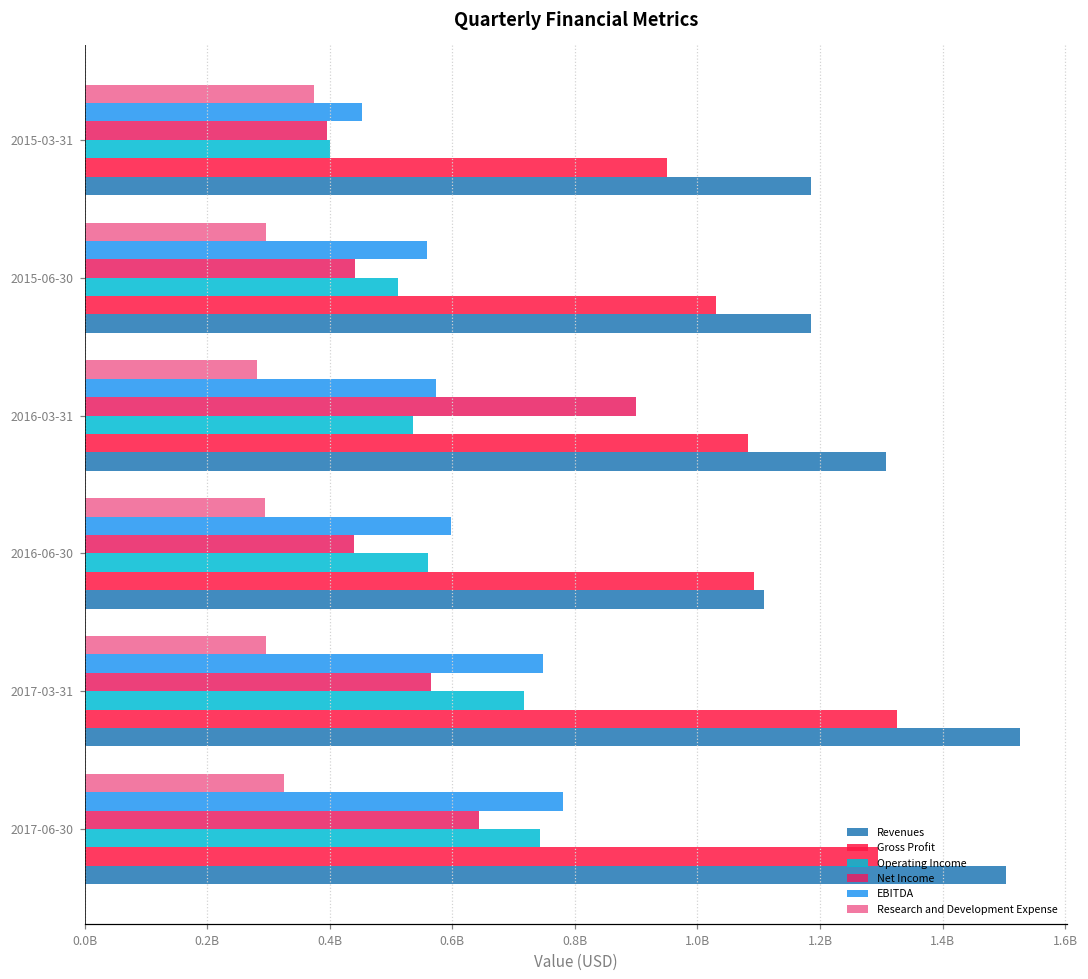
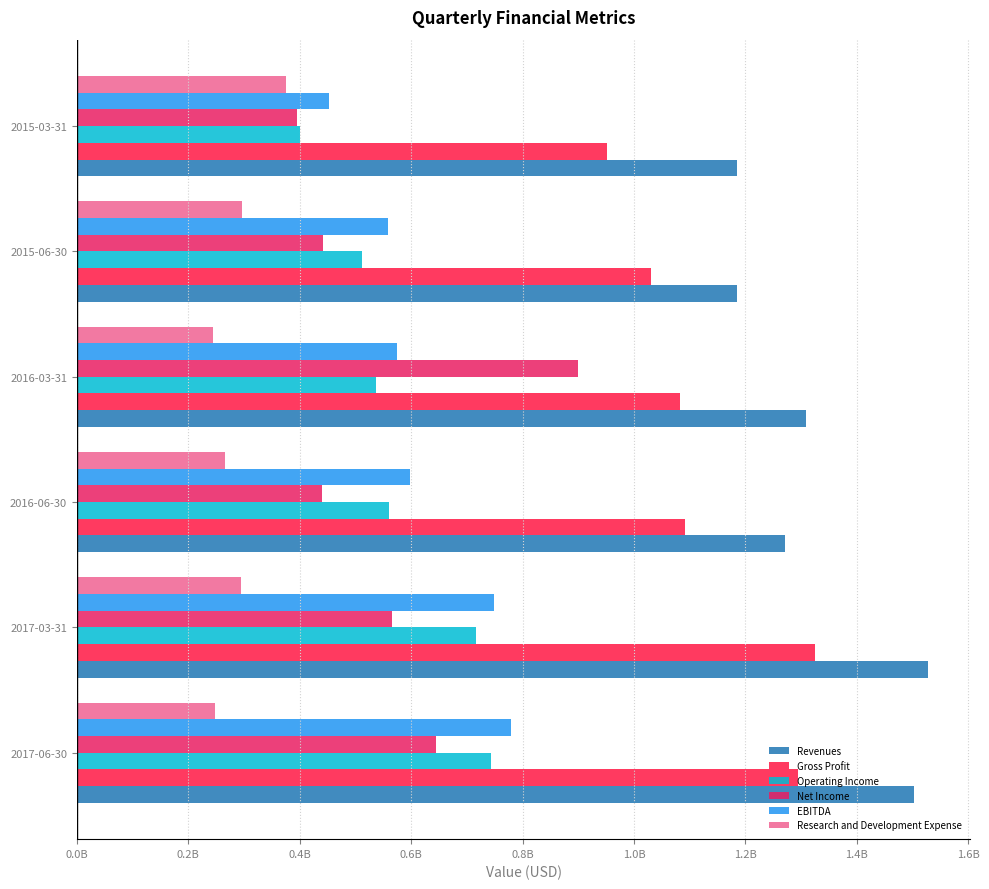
  {
    "Revenues": {
      "2015-03-31": 1190000000,
      "2015-06-30": 1190000000,
      "2016-03-31": 1310000000,
-     "2016-06-30": 1110000000,
+     "2016-06-30": 1270000000,
      "2017-03-31": 1530000000,
      "2017-06-30": 1500000000
    },
    "Research and Development Expense": {
      "2015-03-31": 380000000,
      "2015-06-30": 300000000,
-     "2016-03-31": 280000000,
-     "2016-06-30": 290000000,
+     "2016-03-31": 240000000,
+     "2016-06-30": 270000000,
      "2017-03-31": 300000000,
-     "2017-06-30": 330000000
+     "2017-06-30": 250000000
    }
  }
